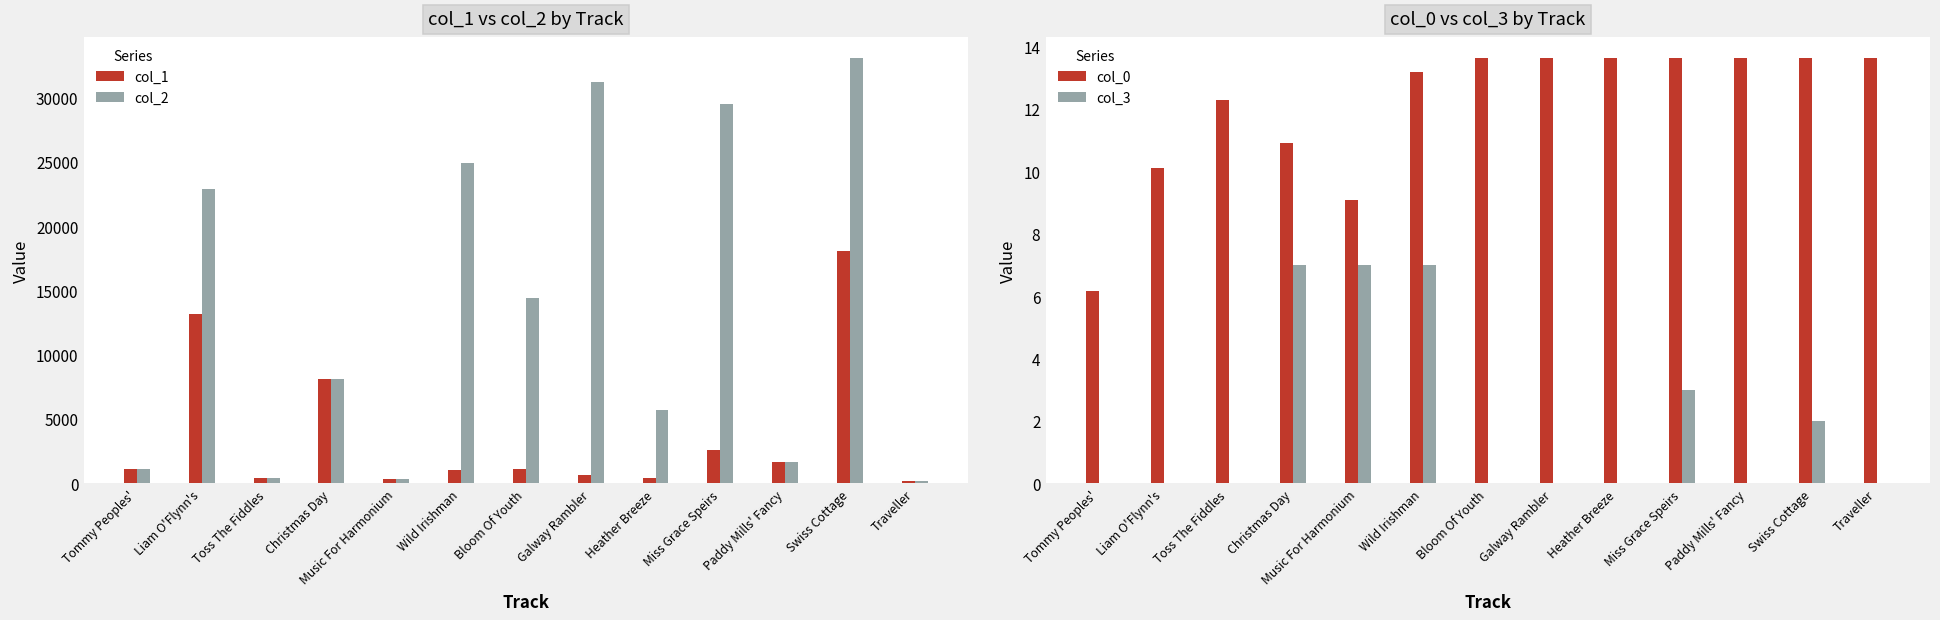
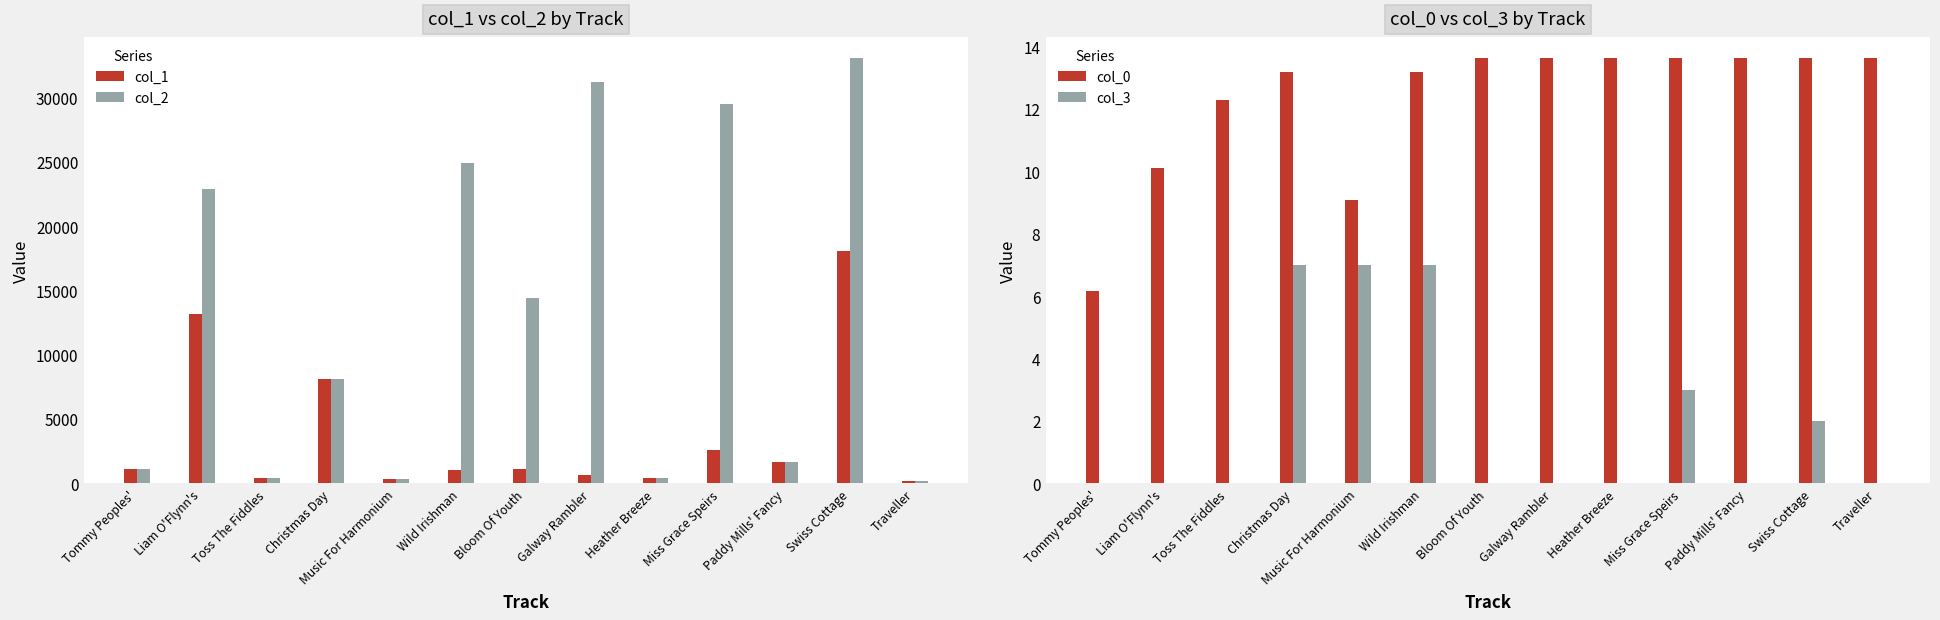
  {
    "col_1 vs col_2 by Track": {
      "col_1": {
        "Tommy Peoples'": 1100,
        "Liam O'Flynn's": 13200,
        "Toss The Fiddles": 400,
        "Christmas Day": 8100,
        "Music For Harmonium": 300,
        "Wild Irishman": 1000,
        "Bloom Of Youth": 1100,
        "Galway Rambler": 600,
        "Heather Breeze": 400,
        "Miss Grace Speirs": 2600,
        "Paddy Mills' Fancy": 1700,
        "Swiss Cottage": 18100
      },
      "col_2": {
        "Tommy Peoples'": 1100,
        "Liam O'Flynn's": 22900,
        "Toss The Fiddles": 400,
        "Christmas Day": 8100,
        "Music For Harmonium": 300,
        "Wild Irishman": 24900,
        "Bloom Of Youth": 14400,
        "Galway Rambler": 31200,
-       "Heather Breeze": 5700,
+       "Heather Breeze": 400,
        "Miss Grace Speirs": 29500,
        "Paddy Mills' Fancy": 1700,
        "Swiss Cottage": 33100
      }
    },
    "col_0 vs col_3 by Track": {
      "col_0": {
        "Tommy Peoples'": 6.2,
        "Liam O'Flynn's": 10.1,
        "Toss The Fiddles": 12.3,
-       "Christmas Day": 10.9,
+       "Christmas Day": 13.2,
        "Music For Harmonium": 9.1,
        "Wild Irishman": 13.2,
        "Bloom Of Youth": 13.6,
        "Galway Rambler": 13.6,
        "Heather Breeze": 13.6,
        "Miss Grace Speirs": 13.6,
        "Paddy Mills' Fancy": 13.6,
        "Swiss Cottage": 13.6,
        "Traveller": 13.6
      },
      "col_3": {
        "Tommy Peoples'": 0.0,
        "Liam O'Flynn's": 0.0,
        "Toss The Fiddles": 0.0,
        "Christmas Day": 7.0,
        "Music For Harmonium": 7.0,
        "Wild Irishman": 7.0,
        "Bloom Of Youth": 0.0,
        "Galway Rambler": 0.0,
        "Heather Breeze": 0.0,
        "Miss Grace Speirs": 3.0,
        "Paddy Mills' Fancy": 0.0,
        "Swiss Cottage": 2.0,
        "Traveller": 0.0
      }
    }
  }
